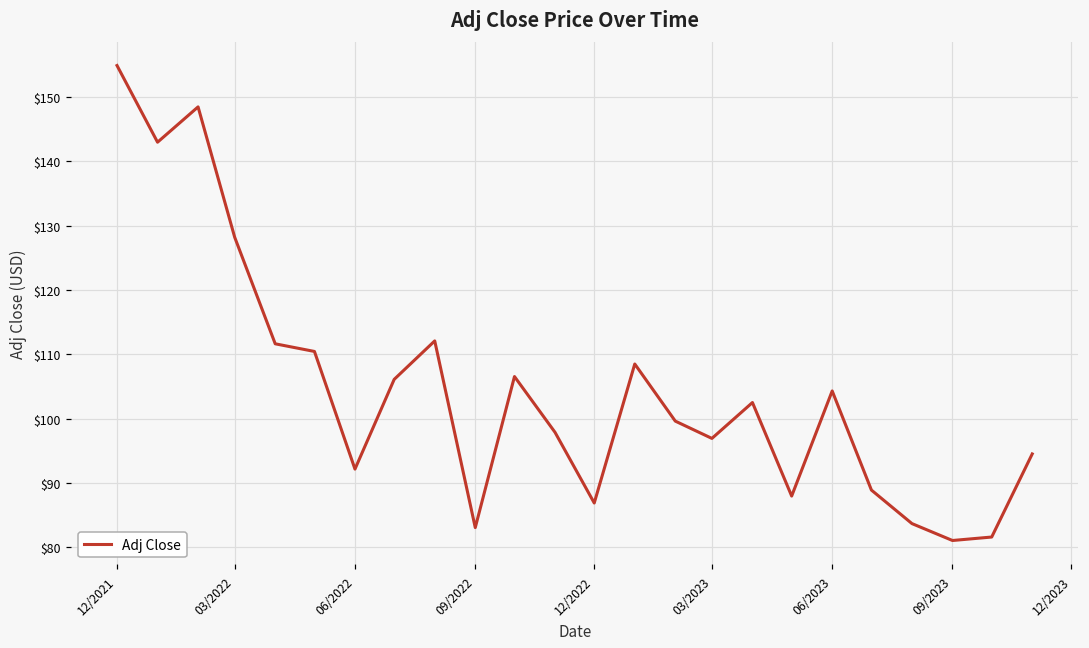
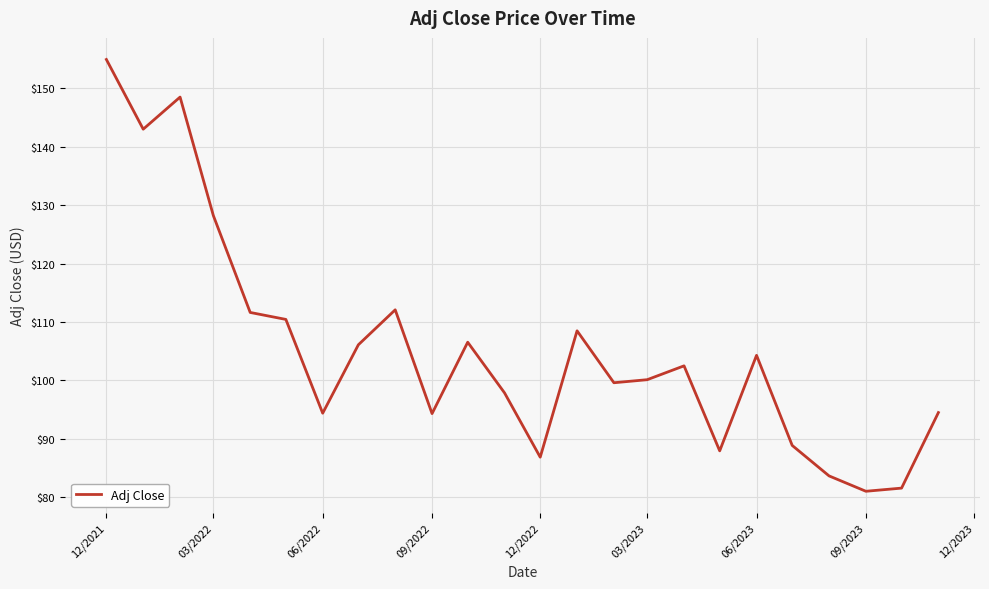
  {
    "12/2021": "$155",
    "03/2022": "$128",
-   "06/2022": "$92",
-   "09/2022": "$83",
+   "06/2022": "$94",
+   "09/2022": "$94",
    "12/2022": "$87",
-   "03/2023": "$97",
+   "03/2023": "$100",
    "06/2023": "$104",
    "09/2023": "$81"
  }
